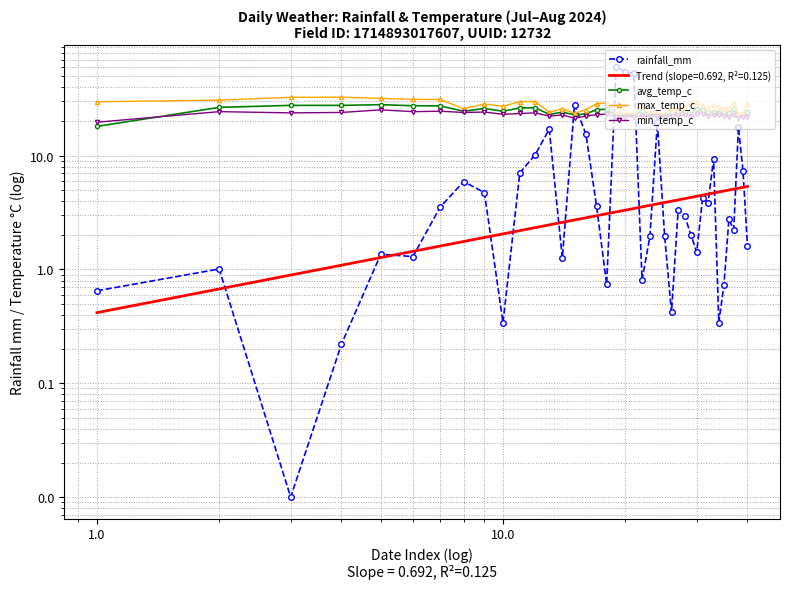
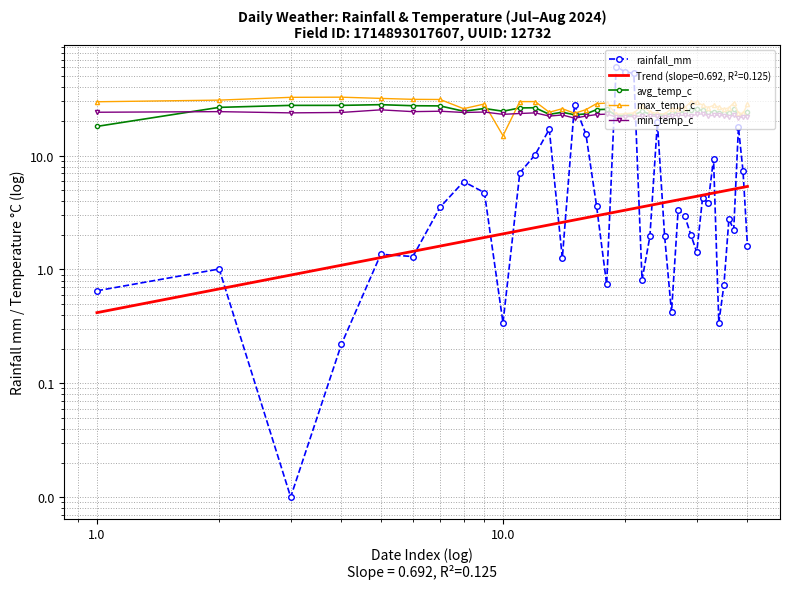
  {
    "rainfall_mm": {
      "1.0": 0.7,
      "10.0": 0.34
    },
    "Trend (slope=0.692, R²=0.125)": {
      "1.0": 0.42,
      "10.0": 2
    },
    "avg_temp_c": {
      "1.0": 18,
      "10.0": 25
    },
    "max_temp_c": {
      "1.0": 30,
-     "10.0": 27
+     "10.0": 15
    },
    "min_temp_c": {
-     "1.0": 20,
+     "1.0": 24,
      "10.0": 23
    }
  }
